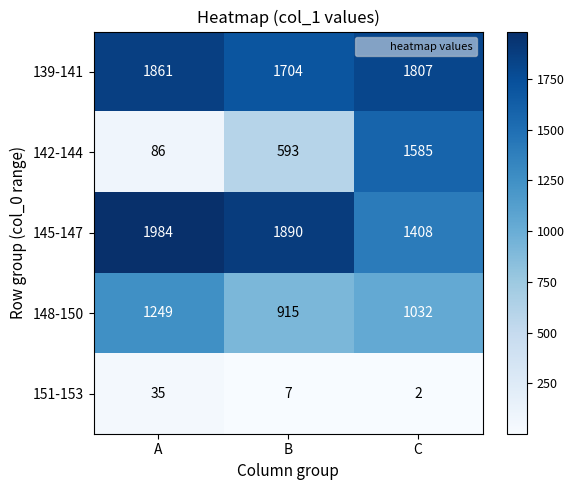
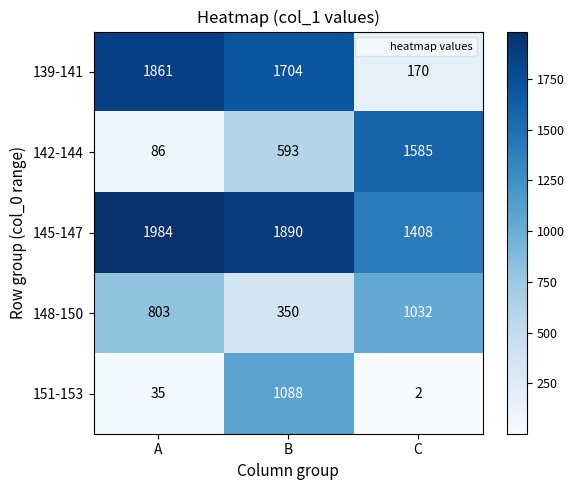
  {
    "139-141": {
      "A": 1861,
      "B": 1704,
-     "C": 1807
+     "C": 170
    },
    "142-144": {
      "A": 86,
      "B": 593,
      "C": 1585
    },
    "145-147": {
      "A": 1984,
      "B": 1890,
      "C": 1408
    },
    "148-150": {
-     "A": 1249,
-     "B": 915,
+     "A": 803,
+     "B": 350,
      "C": 1032
    },
    "151-153": {
      "A": 35,
-     "B": 7,
+     "B": 1088,
      "C": 2
    }
  }
